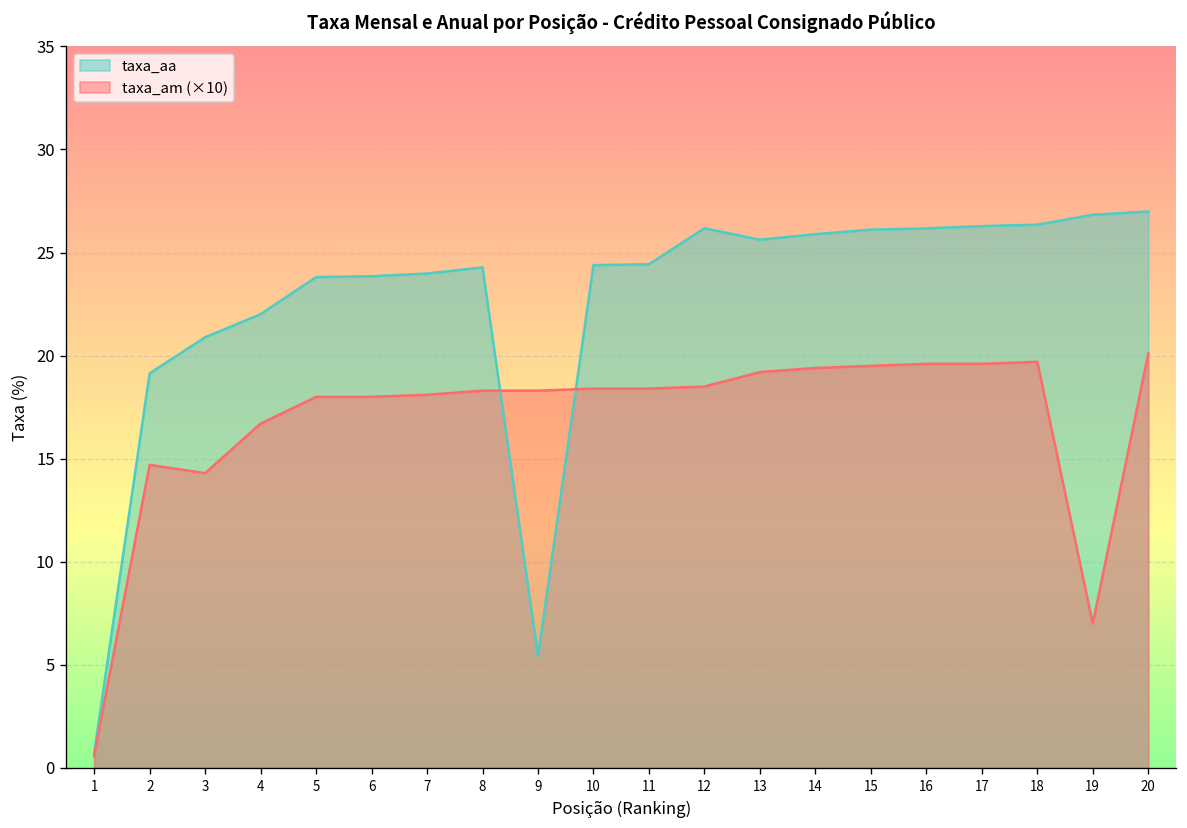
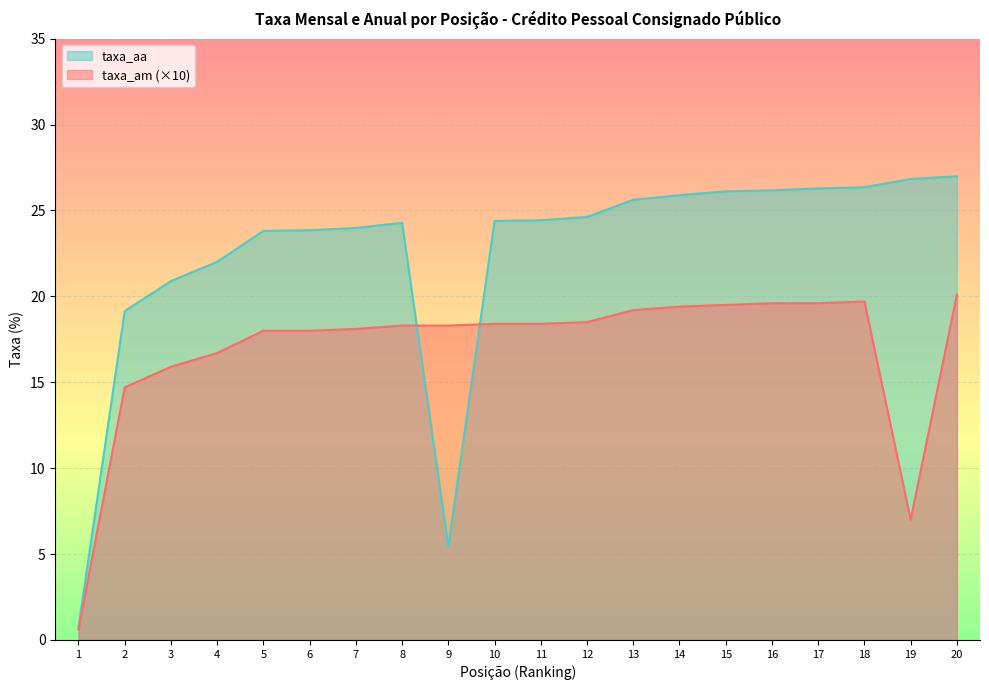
  {
    "taxa_aa": {
      "2": 19.1,
      "3": 20.9,
      "4": 22.0,
      "5": 23.8,
      "6": 23.9,
      "7": 24.0,
      "8": 24.3,
      "9": 5.4,
      "10": 24.4,
      "11": 24.4,
-     "12": 26.2,
+     "12": 24.6,
      "13": 25.6,
      "14": 25.9,
      "15": 26.1,
      "16": 26.2,
      "17": 26.3,
      "18": 26.4,
      "19": 26.8,
      "20": 27.0
    },
    "taxa_am (×10)": {
      "2": 14.7,
-     "3": 14.3,
+     "3": 15.9,
      "4": 16.7,
      "5": 18.0,
      "6": 18.0,
      "7": 18.1,
      "8": 18.3,
      "9": 18.3,
      "10": 18.4,
      "11": 18.4,
      "12": 18.5,
      "13": 19.2,
      "14": 19.4,
      "15": 19.5,
      "16": 19.6,
      "17": 19.6,
      "18": 19.7,
      "19": 7.0,
      "20": 20.1
    }
  }
